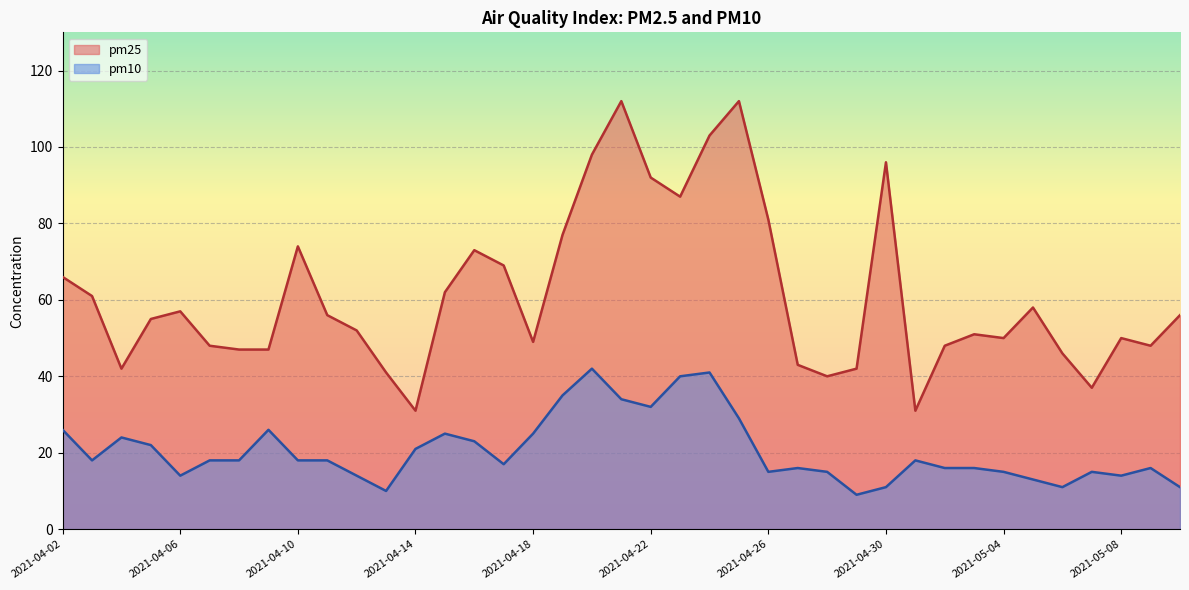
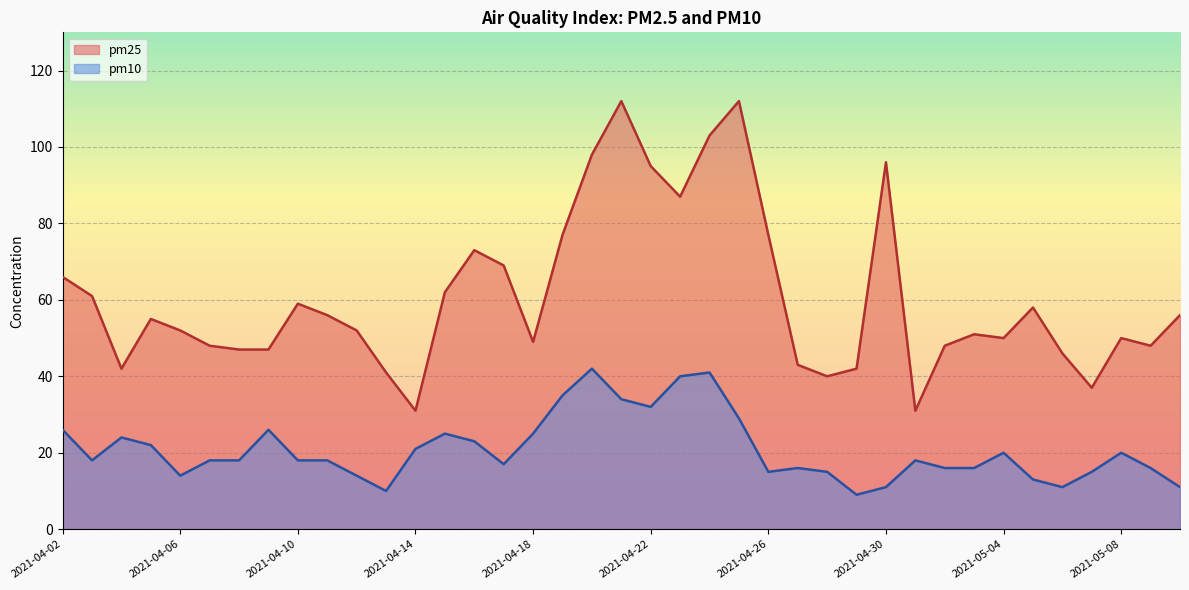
  {
    "pm25": {
      "2021-04-02": 66,
-     "2021-04-06": 57,
-     "2021-04-10": 74,
+     "2021-04-06": 52,
+     "2021-04-10": 59,
      "2021-04-14": 31,
      "2021-04-18": 49,
-     "2021-04-22": 92,
-     "2021-04-26": 81,
+     "2021-04-22": 95,
+     "2021-04-26": 77,
      "2021-04-30": 96,
      "2021-05-04": 50,
      "2021-05-08": 50
    },
    "pm10": {
      "2021-04-02": 26,
      "2021-04-06": 14,
      "2021-04-10": 18,
      "2021-04-14": 21,
      "2021-04-18": 25,
      "2021-04-22": 32,
      "2021-04-26": 15,
      "2021-04-30": 11,
-     "2021-05-04": 15,
-     "2021-05-08": 14
+     "2021-05-04": 20,
+     "2021-05-08": 20
    }
  }
